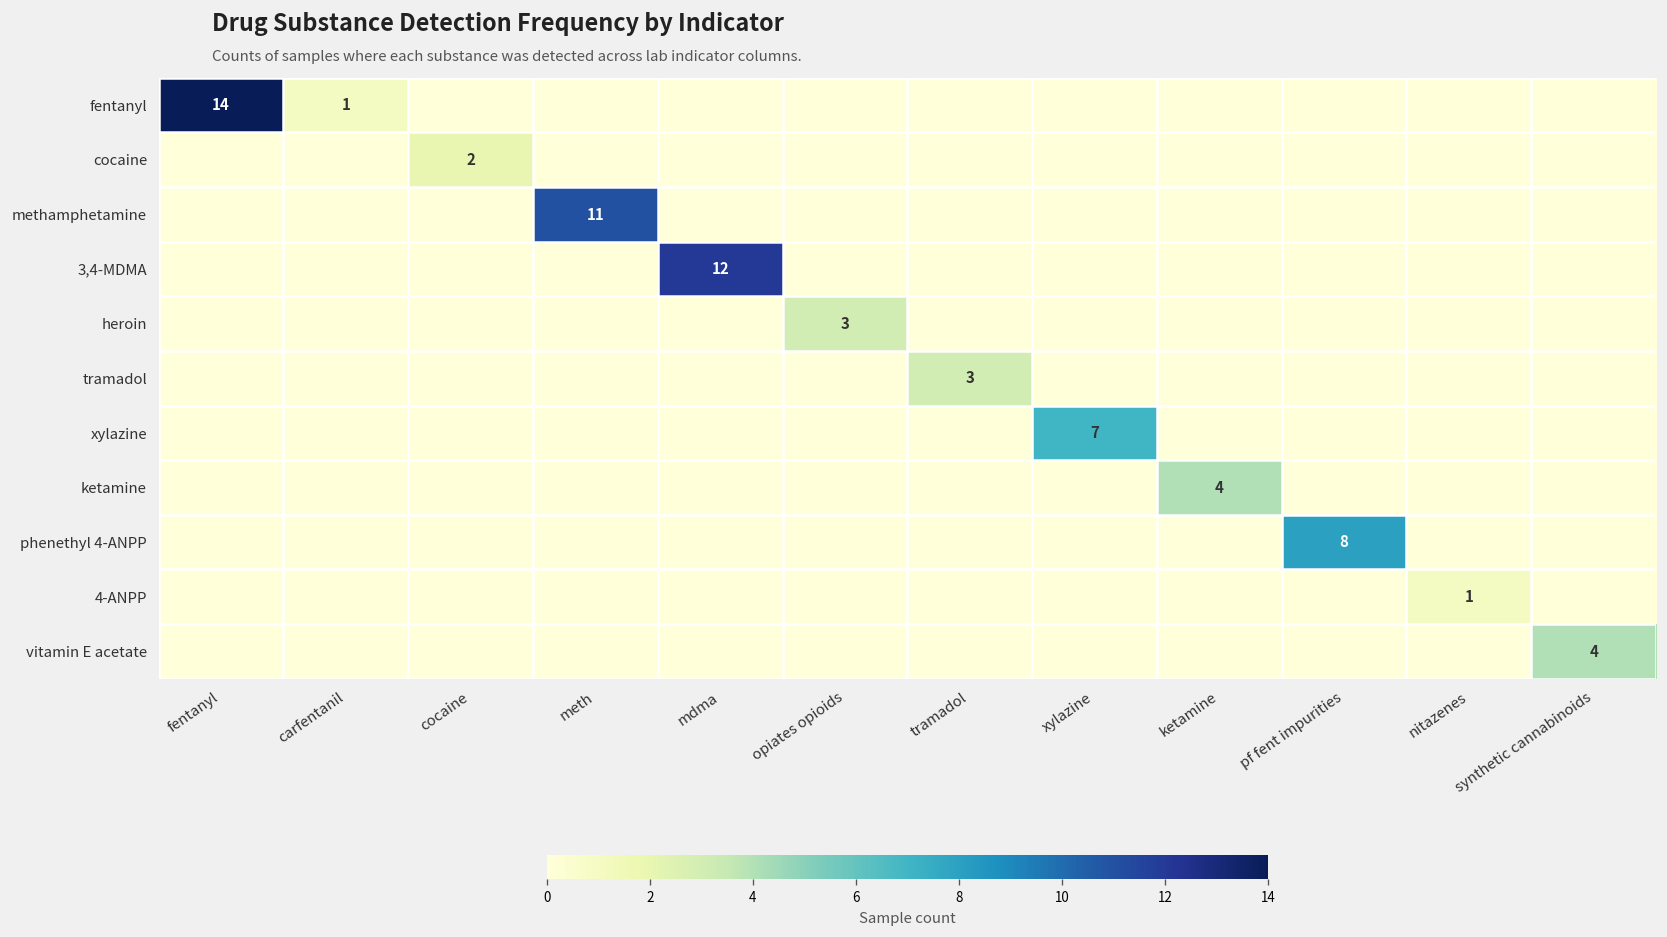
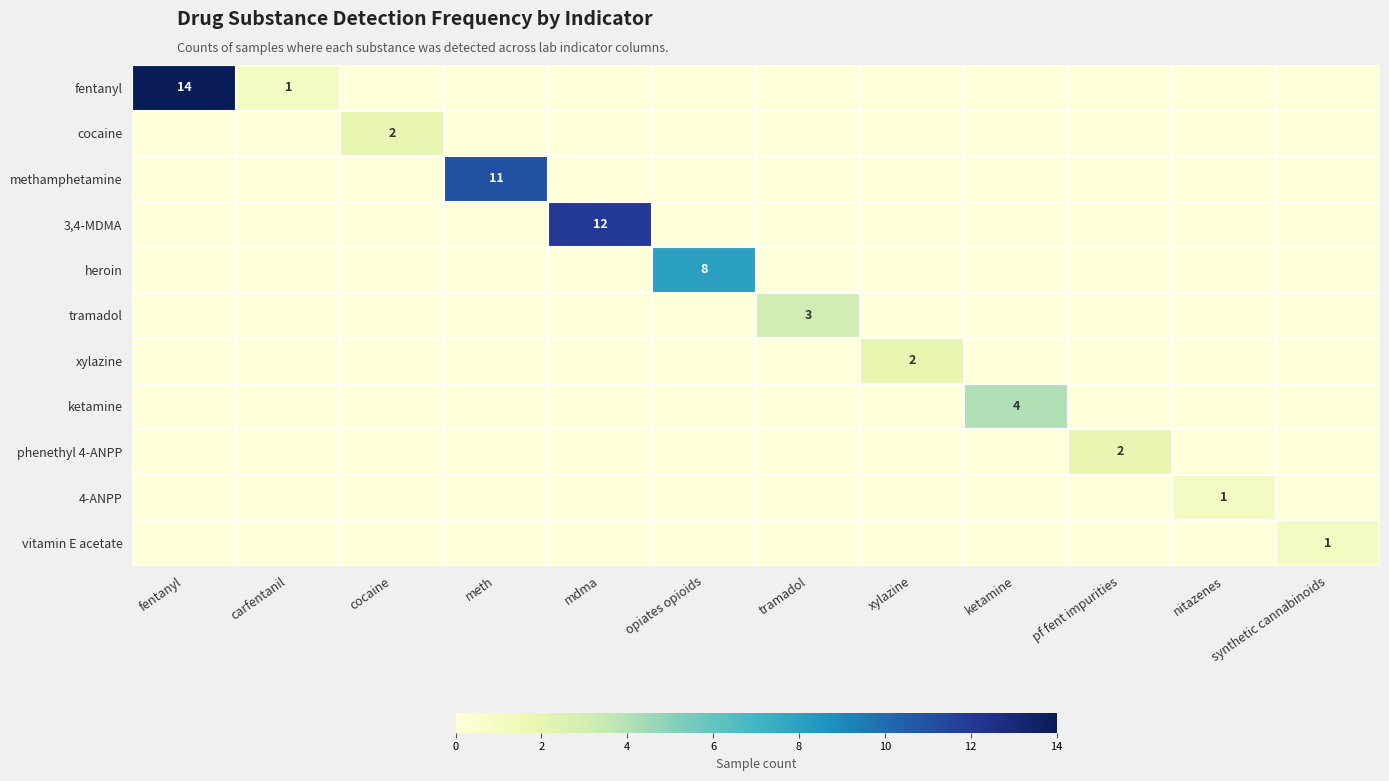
  {
    "fentanyl": {
      "fentanyl": 14,
      "carfentanil": 1
    },
    "cocaine": {
      "cocaine": 2
    },
    "methamphetamine": {
      "meth": 11
    },
    "3,4-MDMA": {
      "mdma": 12
    },
    "heroin": {
-     "opiates opioids": 3
+     "opiates opioids": 8
    },
    "tramadol": {
      "tramadol": 3
    },
    "xylazine": {
-     "xylazine": 7
+     "xylazine": 2
    },
    "ketamine": {
      "ketamine": 4
    },
    "phenethyl 4-ANPP": {
-     "pf fent impurities": 8
+     "pf fent impurities": 2
    },
    "4-ANPP": {
      "nitazenes": 1
    },
    "vitamin E acetate": {
-     "synthetic cannabinoids": 4
+     "synthetic cannabinoids": 1
    }
  }
